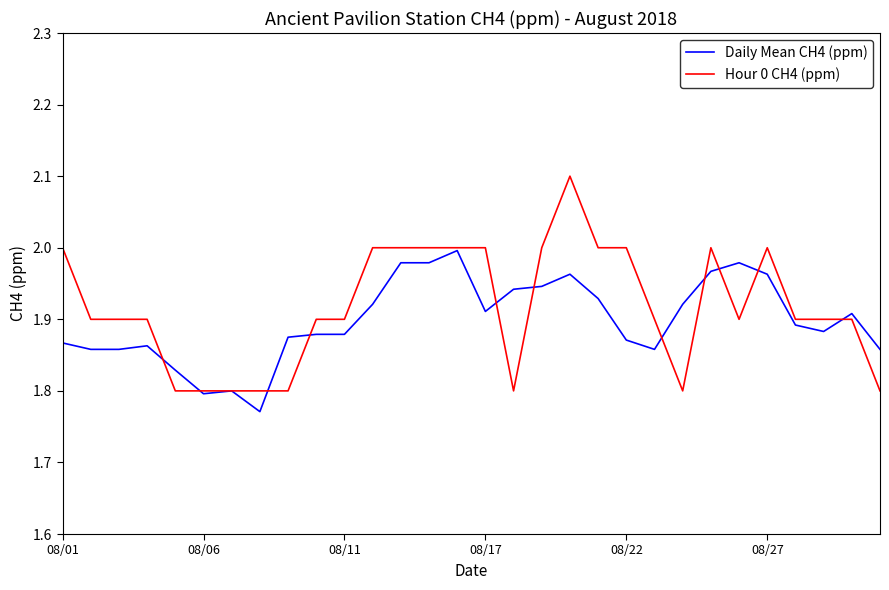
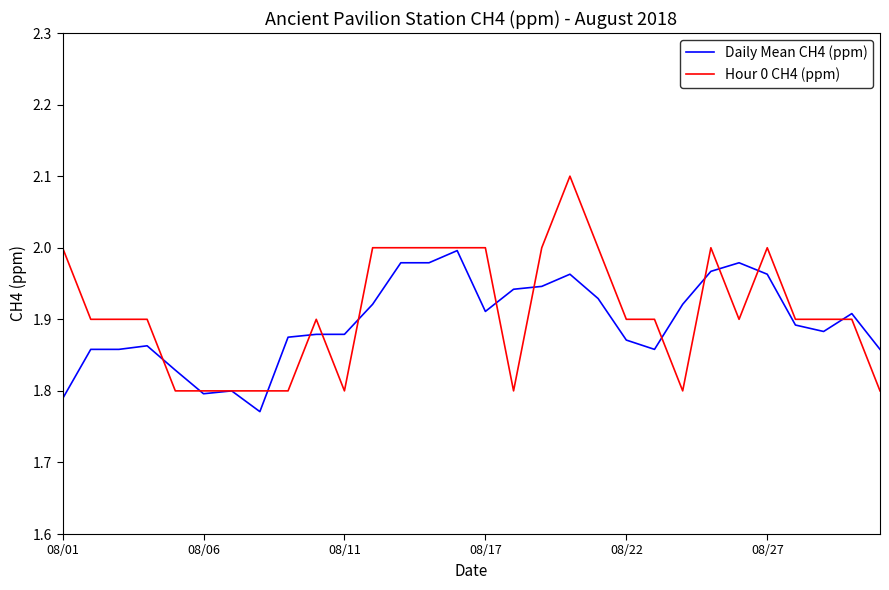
  {
    "Daily Mean CH4 (ppm)": {
-     "08/01": 1.87,
+     "08/01": 1.79,
      "08/06": 1.80,
      "08/11": 1.88,
      "08/17": 1.91,
      "08/22": 1.87,
      "08/27": 1.96
    },
    "Hour 0 CH4 (ppm)": {
      "08/01": 2.0,
      "08/06": 1.8,
-     "08/11": 1.9,
+     "08/11": 1.8,
      "08/17": 2.0,
-     "08/22": 2.0,
+     "08/22": 1.9,
      "08/27": 2.0
    }
  }
